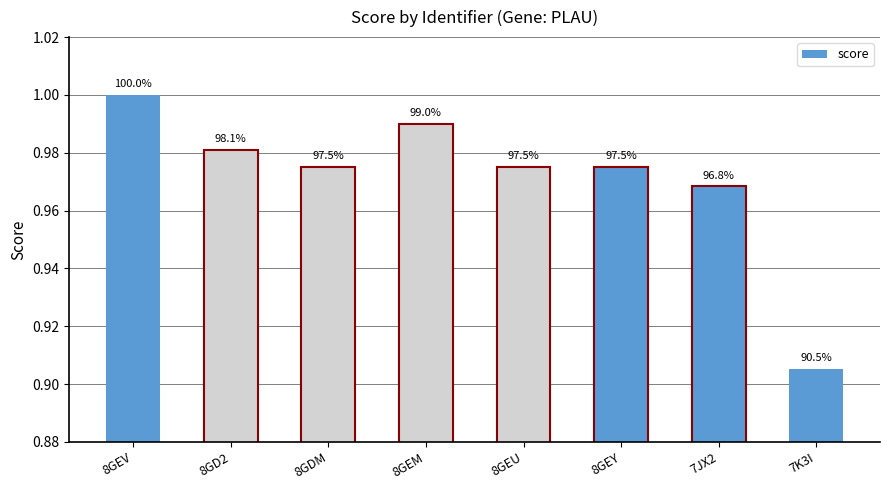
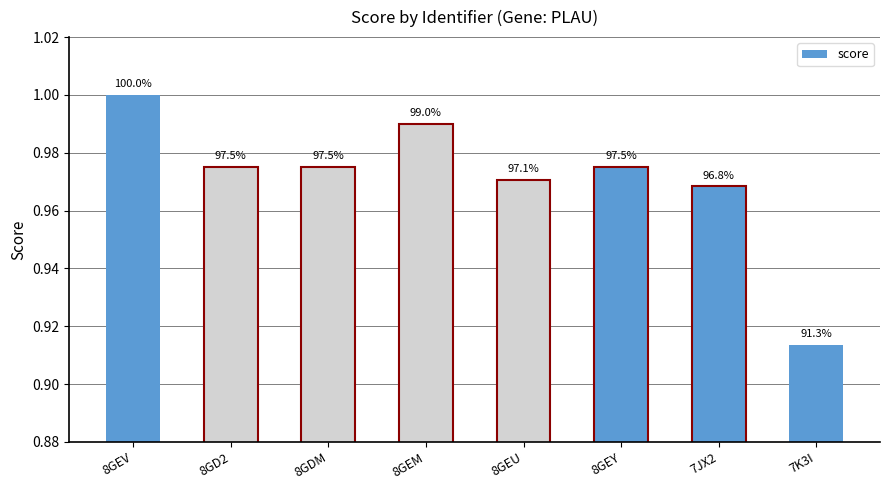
  {
    "8GEV": "100.0%",
-   "8GD2": "98.1%",
+   "8GD2": "97.5%",
    "8GDM": "97.5%",
    "8GEM": "99.0%",
-   "8GEU": "97.5%",
+   "8GEU": "97.1%",
    "8GEY": "97.5%",
    "7JX2": "96.8%",
-   "7K3I": "90.5%"
+   "7K3I": "91.3%"
  }
